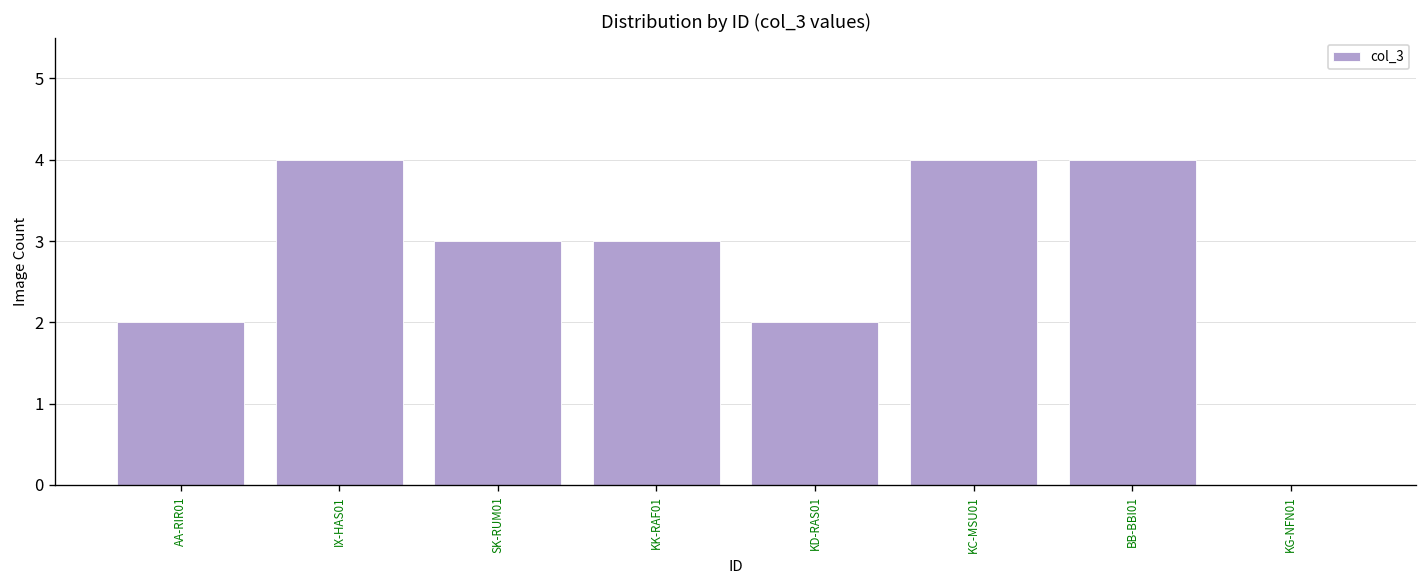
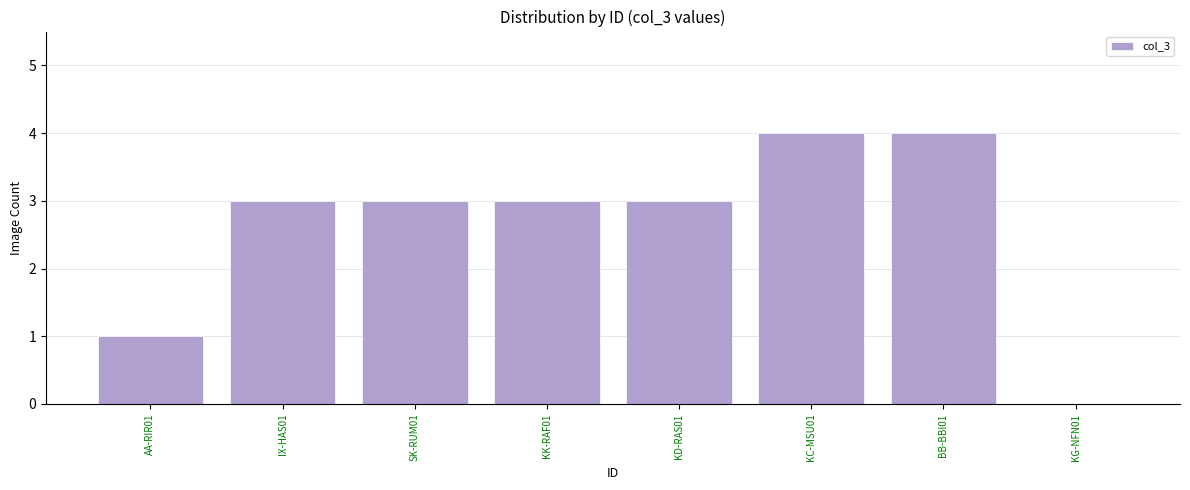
  {
-   "AA-RIR01": 2,
-   "IX-HAS01": 4,
+   "AA-RIR01": 1,
+   "IX-HAS01": 3,
    "SK-RUM01": 3,
    "KK-RAF01": 3,
-   "KD-RAS01": 2,
+   "KD-RAS01": 3,
    "KC-MSU01": 4,
    "BB-BBI01": 4,
    "KG-NFN01": 0
  }
